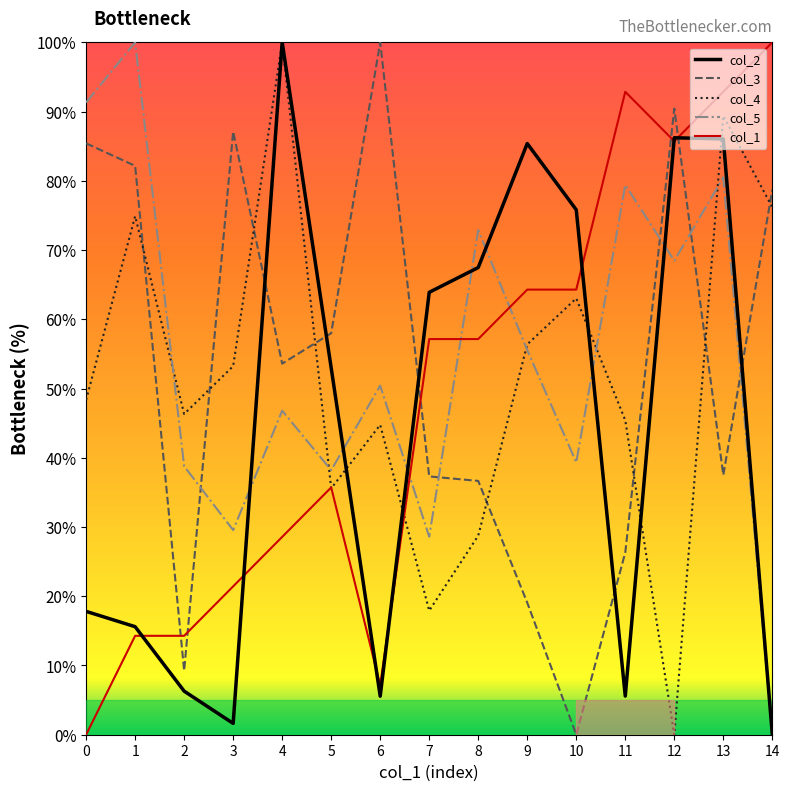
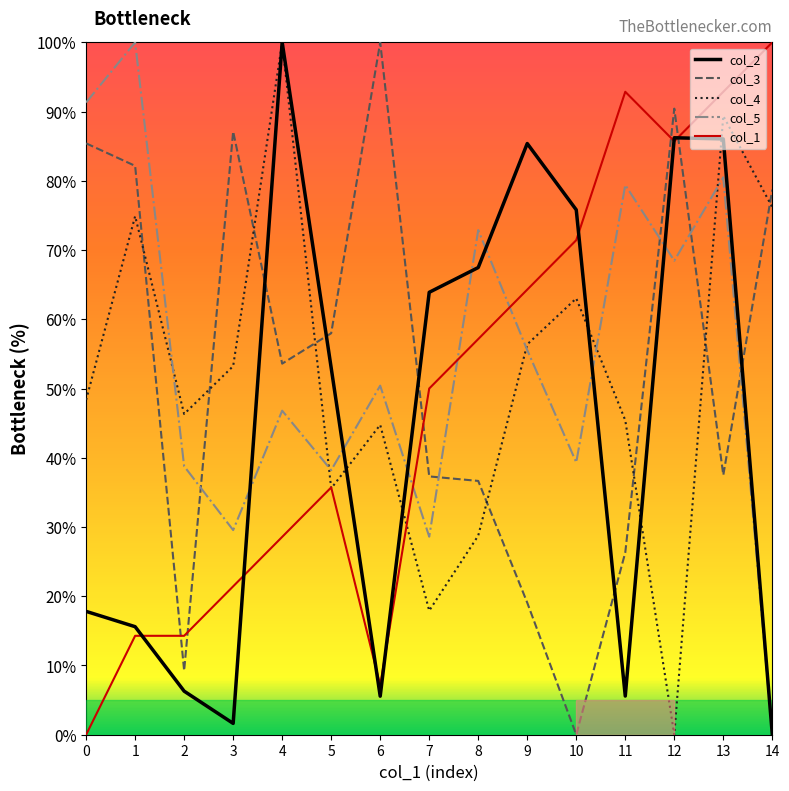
  {
    "col_3": {
      "0": "85%",
      "1": "82%",
      "2": "9%",
      "3": "87%",
      "4": "54%",
      "5": "58%",
      "6": "100%",
      "7": "37%",
      "8": "37%",
      "9": "19%",
      "11": "26%",
      "12": "90%",
      "13": "37%",
      "14": "79%"
    },
    "col_5": {
      "0": "91%",
      "1": "100%",
      "2": "39%",
      "3": "30%",
      "4": "47%",
      "5": "38%",
      "6": "50%",
      "7": "29%",
      "8": "73%",
      "9": "56%",
      "10": "39%",
      "11": "79%",
      "12": "68%",
      "13": "81%"
    },
    "col_1": {
      "1": "14%",
      "2": "14%",
      "3": "21%",
      "4": "29%",
      "6": "7%",
-     "7": "57%",
+     "7": "50%",
      "8": "57%",
      "9": "64%",
-     "10": "64%",
+     "10": "71%",
      "11": "93%",
      "12": "86%",
      "14": "100%"
    }
  }
